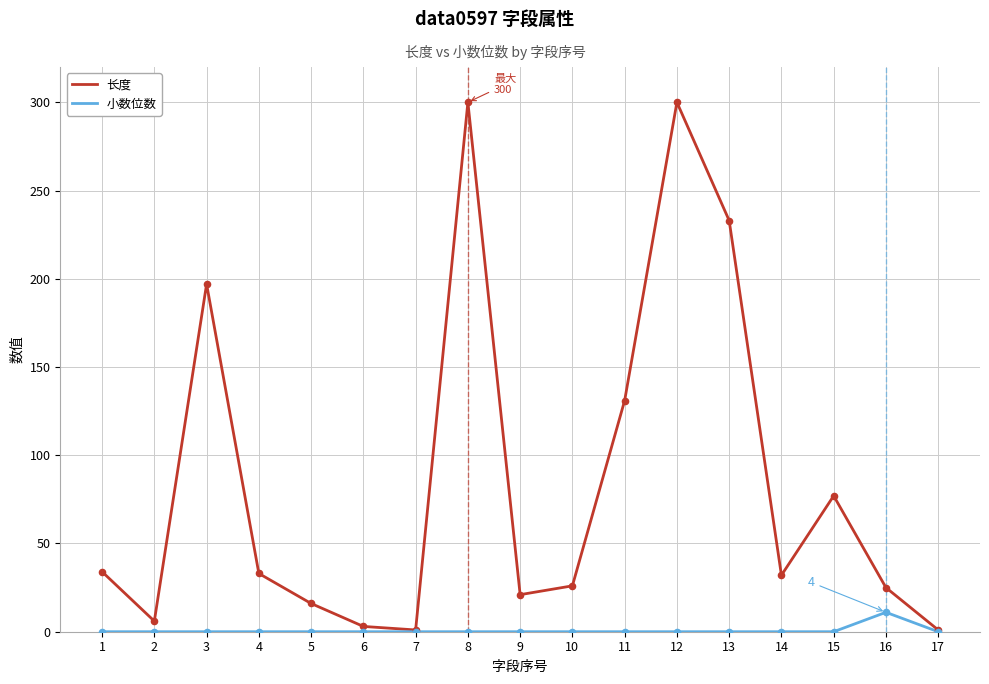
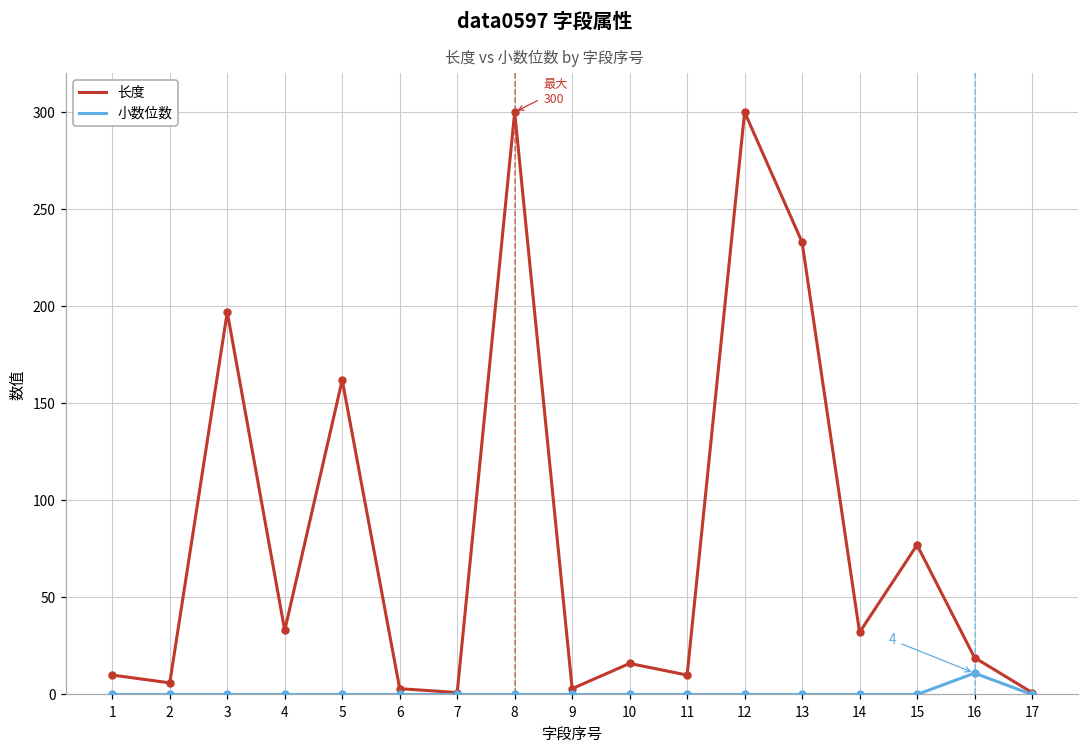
  {
    "长度": {
-     "1": 34,
+     "1": 10,
      "2": 6,
      "3": 197,
      "4": 33,
-     "5": 16,
+     "5": 162,
      "6": 3,
-     "9": 21,
-     "10": 26,
-     "11": 131,
+     "9": 3,
+     "10": 16,
+     "11": 10,
      "12": 300,
      "13": 233,
      "14": 32,
      "15": 77,
-     "16": 25
+     "16": 19
    },
    "小数位数": {
      "1": 0,
      "2": 0,
      "3": 0,
      "4": 0,
      "5": 0,
      "6": 0,
      "8": 0,
      "9": 0,
      "10": 0,
      "11": 0,
      "12": 0,
      "13": 0,
      "14": 0,
      "15": 0
    }
  }
